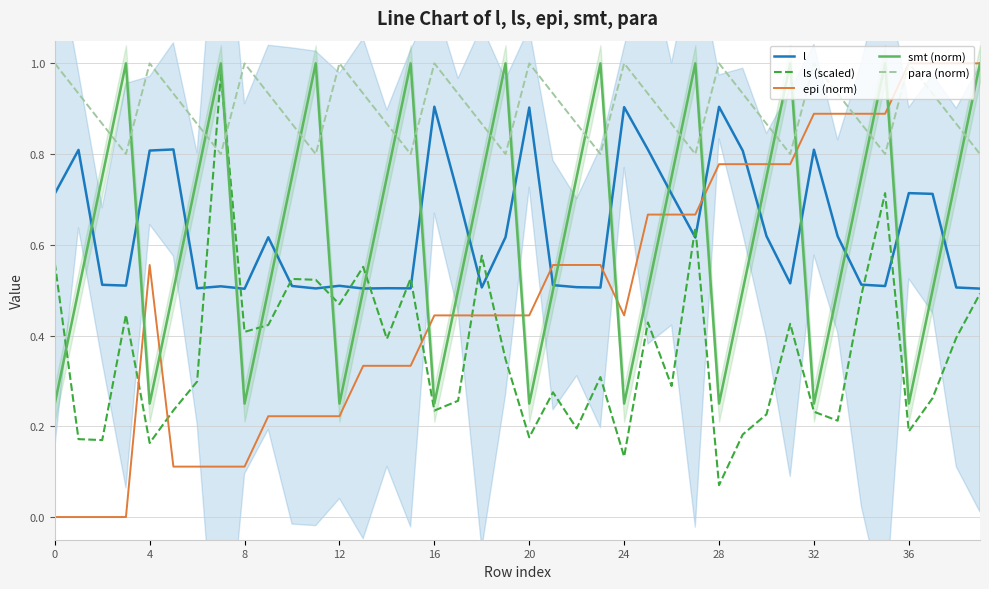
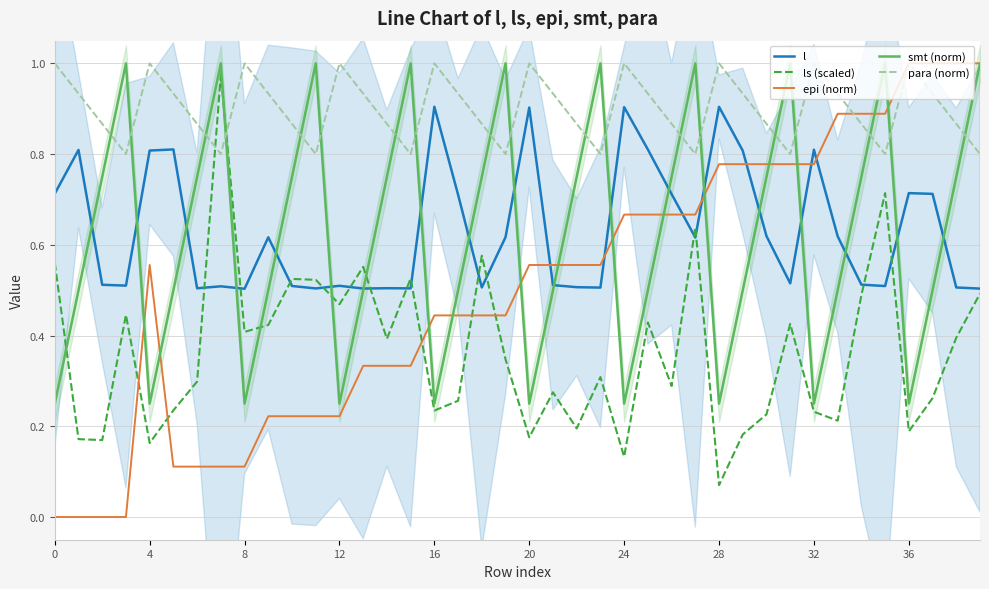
  {
    "epi (norm)": {
      "0": 0.00,
      "4": 0.56,
      "8": 0.11,
      "12": 0.22,
      "16": 0.44,
-     "20": 0.44,
-     "24": 0.44,
+     "20": 0.56,
+     "24": 0.67,
      "28": 0.78,
-     "32": 0.89
+     "32": 0.78
    },
    "para (norm)": {
      "0": 1.00,
      "4": 1.00,
      "8": 1.00,
      "12": 1.00,
      "16": 1.00,
      "20": 1.00,
      "24": 1.00,
      "28": 1.00
    }
  }
